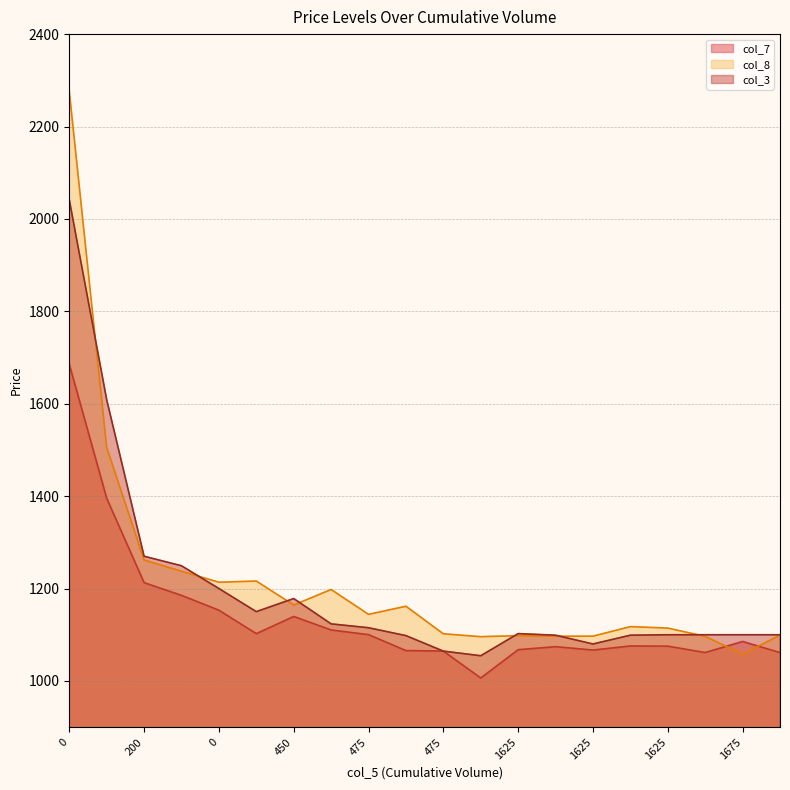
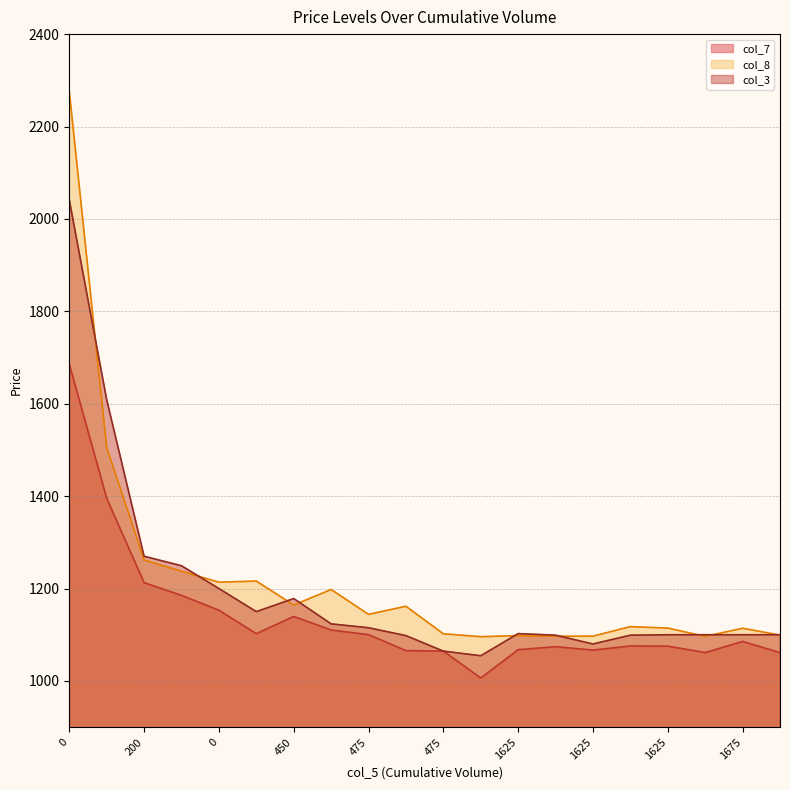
  {
    "col_8": {
      "200": 1260,
      "450": 1160,
-     "1675": 1060
+     "1675": 1110
    }
  }
